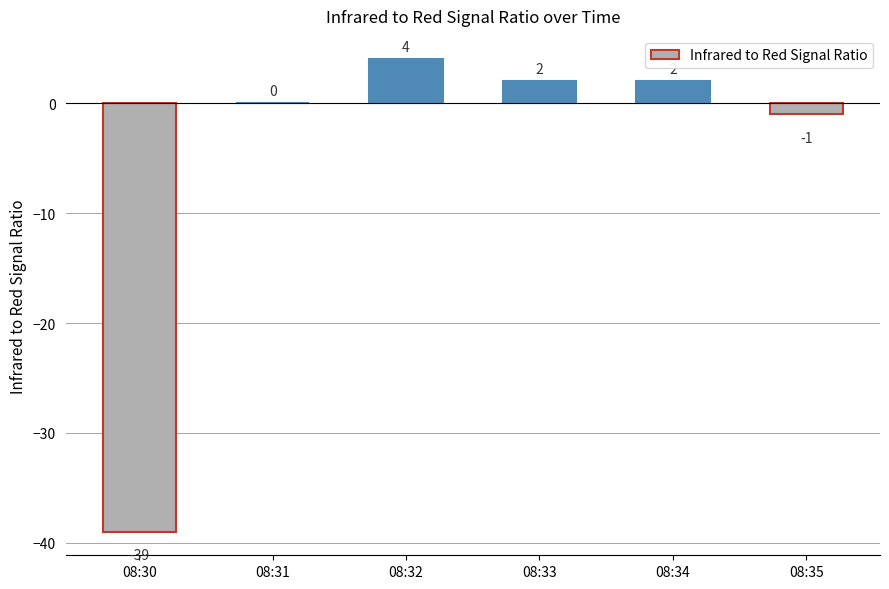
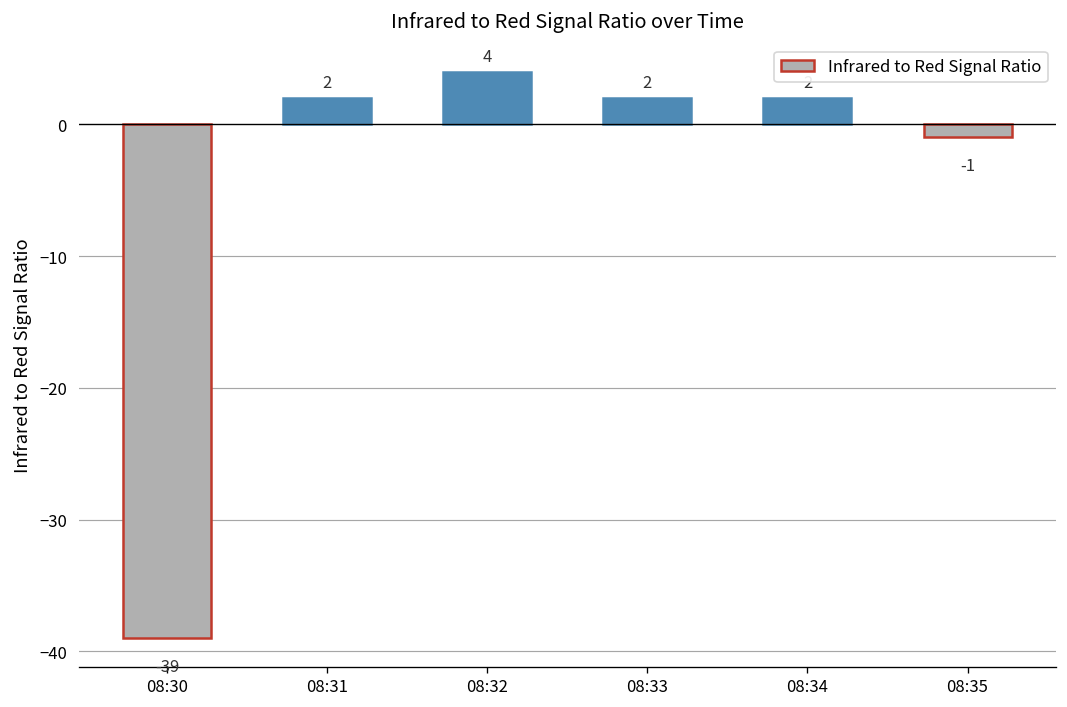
  {
    "08:30": -39,
-   "08:31": 0,
+   "08:31": 2,
    "08:32": 4,
    "08:33": 2,
    "08:35": -1
  }
